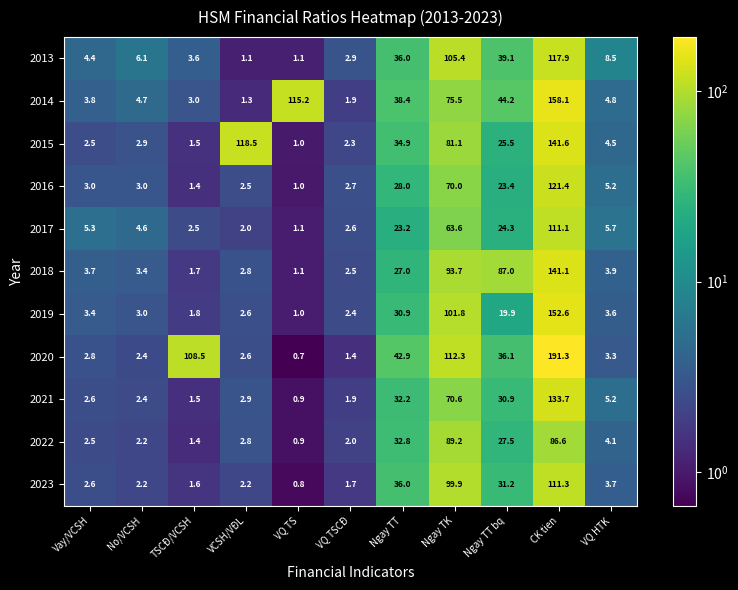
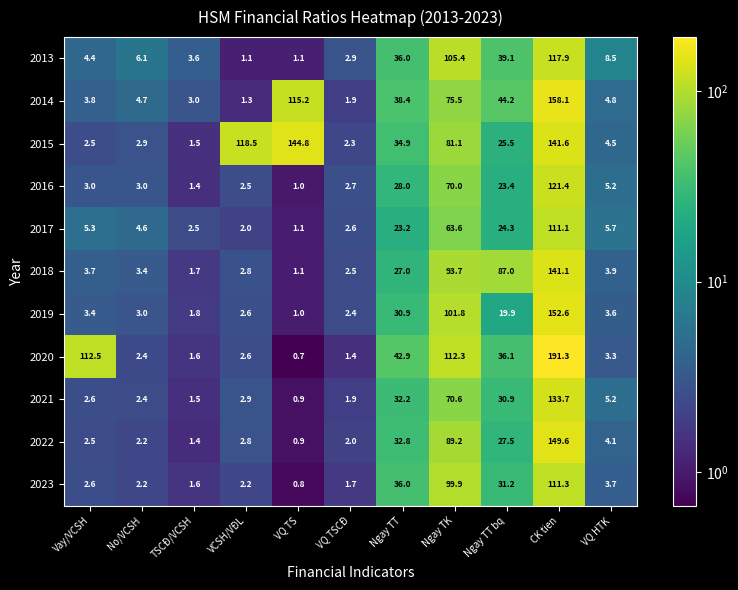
  {
    "2013": {
      "Vay/VCSH": 4.4,
      "No/VCSH": 6.1,
      "TSCĐ/VCSH": 3.6,
      "VCSH/VĐL": 1.1,
      "VQ TS": 1.1,
      "VQ TSCĐ": 2.9,
      "Ngay TT": 36.0,
      "Ngay TK": 105.4,
      "Ngay TT bq": 39.1,
      "CK tien": 117.9,
      "VQ HTK": 8.5
    },
    "2014": {
      "Vay/VCSH": 3.8,
      "No/VCSH": 4.7,
      "TSCĐ/VCSH": 3.0,
      "VCSH/VĐL": 1.3,
      "VQ TS": 115.2,
      "VQ TSCĐ": 1.9,
      "Ngay TT": 38.4,
      "Ngay TK": 75.5,
      "Ngay TT bq": 44.2,
      "CK tien": 158.1,
      "VQ HTK": 4.8
    },
    "2015": {
      "Vay/VCSH": 2.5,
      "No/VCSH": 2.9,
      "TSCĐ/VCSH": 1.5,
      "VCSH/VĐL": 118.5,
-     "VQ TS": 1.0,
+     "VQ TS": 144.8,
      "VQ TSCĐ": 2.3,
      "Ngay TT": 34.9,
      "Ngay TK": 81.1,
      "Ngay TT bq": 25.5,
      "CK tien": 141.6,
      "VQ HTK": 4.5
    },
    "2016": {
      "Vay/VCSH": 3.0,
      "No/VCSH": 3.0,
      "TSCĐ/VCSH": 1.4,
      "VCSH/VĐL": 2.5,
      "VQ TS": 1.0,
      "VQ TSCĐ": 2.7,
      "Ngay TT": 28.0,
      "Ngay TK": 70.0,
      "Ngay TT bq": 23.4,
      "CK tien": 121.4,
      "VQ HTK": 5.2
    },
    "2017": {
      "Vay/VCSH": 5.3,
      "No/VCSH": 4.6,
      "TSCĐ/VCSH": 2.5,
      "VCSH/VĐL": 2.0,
      "VQ TS": 1.1,
      "VQ TSCĐ": 2.6,
      "Ngay TT": 23.2,
      "Ngay TK": 63.6,
      "Ngay TT bq": 24.3,
      "CK tien": 111.1,
      "VQ HTK": 5.7
    },
    "2018": {
      "Vay/VCSH": 3.7,
      "No/VCSH": 3.4,
      "TSCĐ/VCSH": 1.7,
      "VCSH/VĐL": 2.8,
      "VQ TS": 1.1,
      "VQ TSCĐ": 2.5,
      "Ngay TT": 27.0,
      "Ngay TK": 93.7,
      "Ngay TT bq": 87.0,
      "CK tien": 141.1,
      "VQ HTK": 3.9
    },
    "2019": {
      "Vay/VCSH": 3.4,
      "No/VCSH": 3.0,
      "TSCĐ/VCSH": 1.8,
      "VCSH/VĐL": 2.6,
      "VQ TS": 1.0,
      "VQ TSCĐ": 2.4,
      "Ngay TT": 30.9,
      "Ngay TK": 101.8,
      "Ngay TT bq": 19.9,
      "CK tien": 152.6,
      "VQ HTK": 3.6
    },
    "2020": {
-     "Vay/VCSH": 2.8,
+     "Vay/VCSH": 112.5,
      "No/VCSH": 2.4,
-     "TSCĐ/VCSH": 108.5,
+     "TSCĐ/VCSH": 1.6,
      "VCSH/VĐL": 2.6,
      "VQ TS": 0.7,
      "VQ TSCĐ": 1.4,
      "Ngay TT": 42.9,
      "Ngay TK": 112.3,
      "Ngay TT bq": 36.1,
      "CK tien": 191.3,
      "VQ HTK": 3.3
    },
    "2021": {
      "Vay/VCSH": 2.6,
      "No/VCSH": 2.4,
      "TSCĐ/VCSH": 1.5,
      "VCSH/VĐL": 2.9,
      "VQ TS": 0.9,
      "VQ TSCĐ": 1.9,
      "Ngay TT": 32.2,
      "Ngay TK": 70.6,
      "Ngay TT bq": 30.9,
      "CK tien": 133.7,
      "VQ HTK": 5.2
    },
    "2022": {
      "Vay/VCSH": 2.5,
      "No/VCSH": 2.2,
      "TSCĐ/VCSH": 1.4,
      "VCSH/VĐL": 2.8,
      "VQ TS": 0.9,
      "VQ TSCĐ": 2.0,
      "Ngay TT": 32.8,
      "Ngay TK": 89.2,
      "Ngay TT bq": 27.5,
-     "CK tien": 86.6,
+     "CK tien": 149.6,
      "VQ HTK": 4.1
    },
    "2023": {
      "Vay/VCSH": 2.6,
      "No/VCSH": 2.2,
      "TSCĐ/VCSH": 1.6,
      "VCSH/VĐL": 2.2,
      "VQ TS": 0.8,
      "VQ TSCĐ": 1.7,
      "Ngay TT": 36.0,
      "Ngay TK": 99.9,
      "Ngay TT bq": 31.2,
      "CK tien": 111.3,
      "VQ HTK": 3.7
    }
  }
